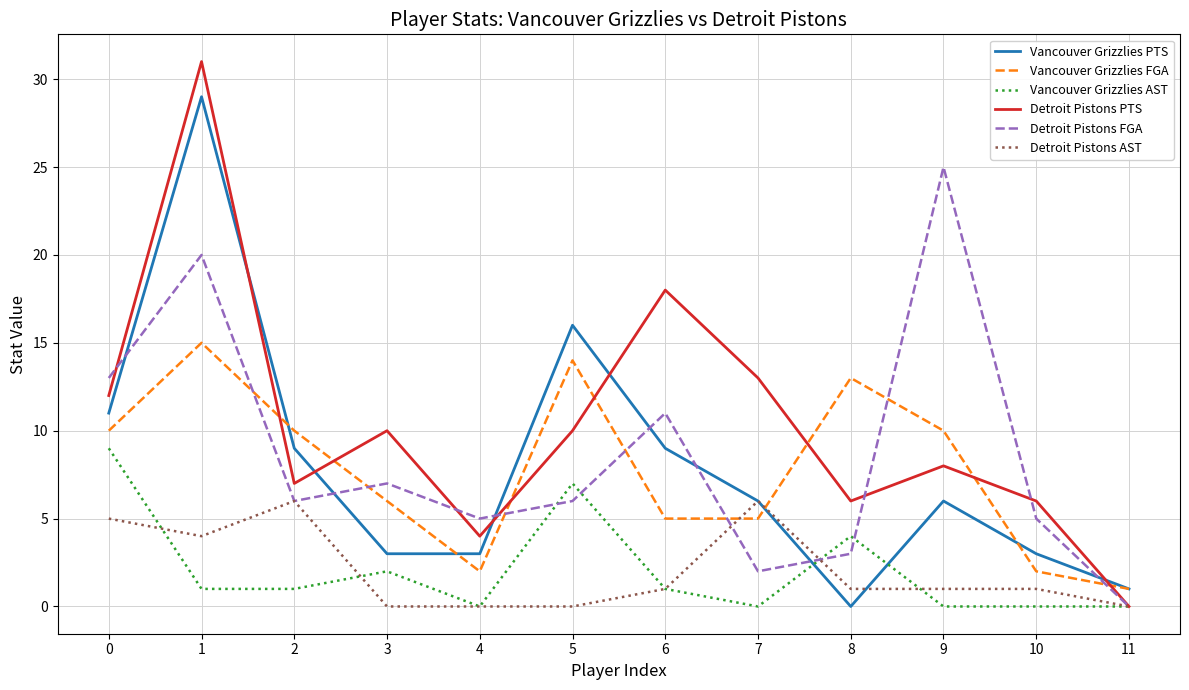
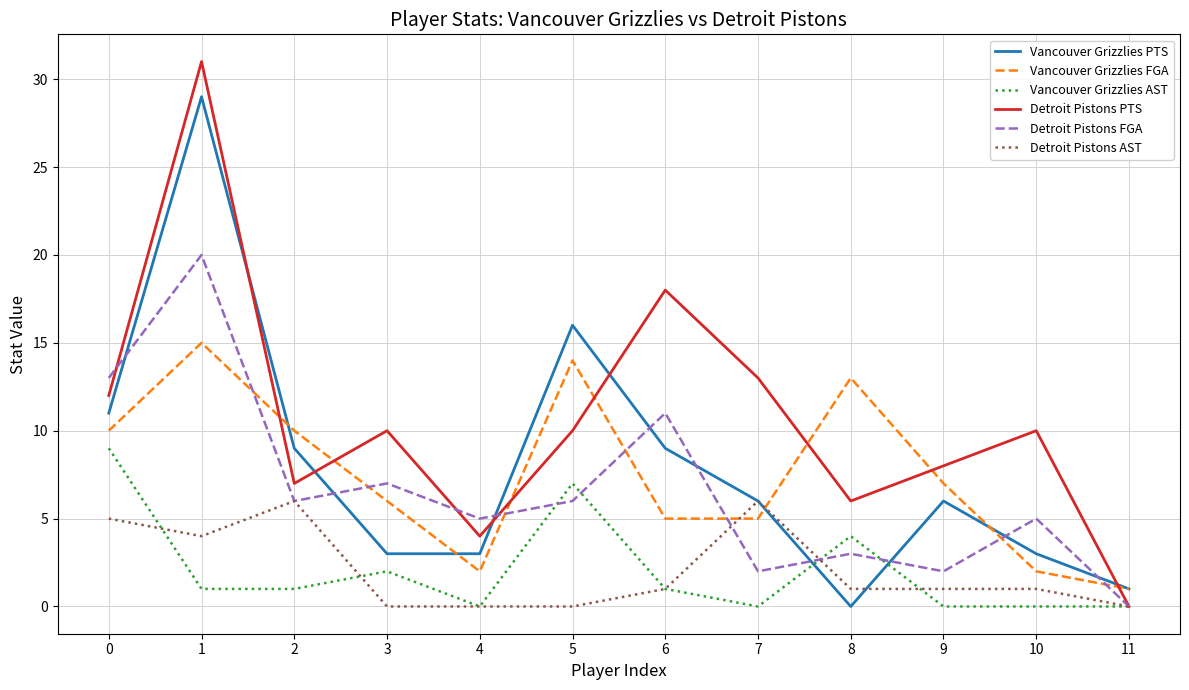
  {
    "Vancouver Grizzlies PTS": {
      "0": 11,
      "1": 29,
      "2": 9,
      "3": 3,
      "4": 3,
      "5": 16,
      "6": 9,
      "8": 0,
      "9": 6,
      "10": 3
    },
    "Vancouver Grizzlies FGA": {
      "0": 10,
      "1": 15,
      "2": 10,
      "3": 6,
      "4": 2,
      "5": 14,
      "6": 5,
      "7": 5,
      "8": 13,
-     "9": 10,
+     "9": 7,
      "10": 2
    },
    "Vancouver Grizzlies AST": {
      "0": 9,
      "1": 1,
      "2": 1,
      "3": 2,
      "5": 7,
      "7": 0,
      "8": 4,
      "9": 0,
      "10": 0
    },
    "Detroit Pistons PTS": {
      "0": 12,
      "1": 31,
      "2": 7,
      "3": 10,
      "4": 4,
      "5": 10,
      "6": 18,
      "7": 13,
      "8": 6,
      "9": 8,
-     "10": 6
+     "10": 10
    },
    "Detroit Pistons FGA": {
      "0": 13,
      "1": 20,
      "3": 7,
      "4": 5,
      "5": 6,
      "6": 11,
      "7": 2,
      "8": 3,
-     "9": 25,
+     "9": 2,
      "10": 5
    },
    "Detroit Pistons AST": {
      "0": 5,
      "1": 4,
      "3": 0,
      "5": 0,
      "8": 1,
      "9": 1,
      "10": 1
    }
  }
